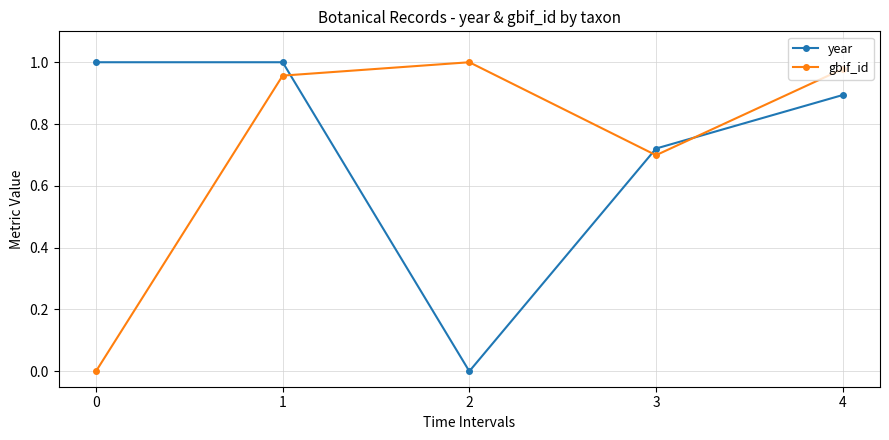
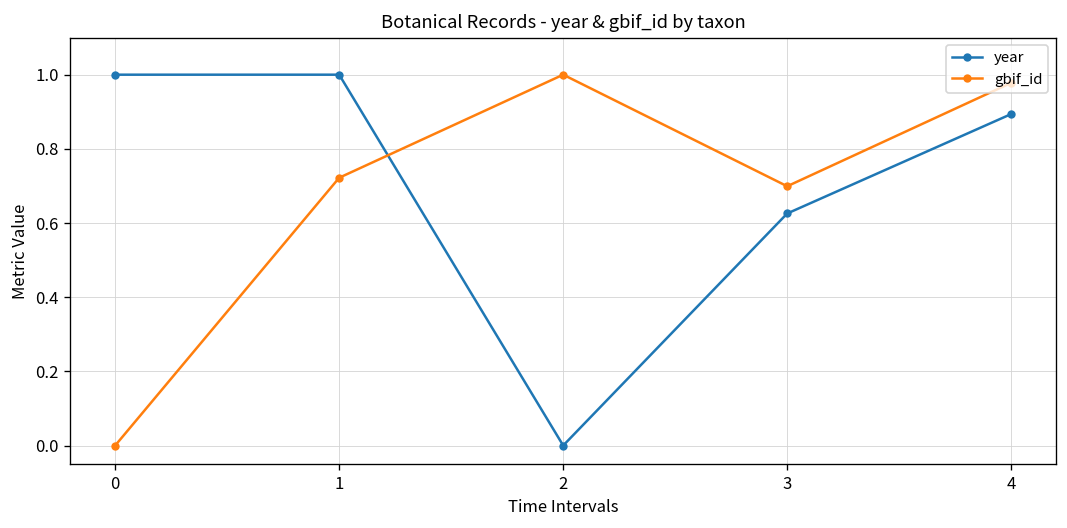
  {
    "year": {
      "0": 1.00,
      "1": 1.00,
      "2": 0.00,
-     "3": 0.72,
+     "3": 0.63,
      "4": 0.89
    },
    "gbif_id": {
      "0": 0.00,
-     "1": 0.96,
+     "1": 0.72,
      "2": 1.00,
      "3": 0.70
    }
  }
